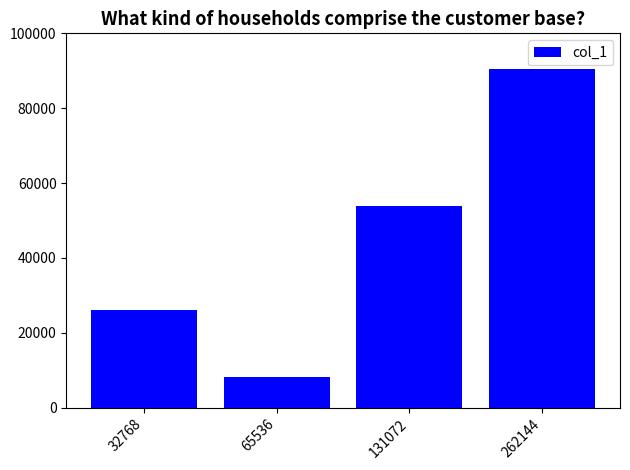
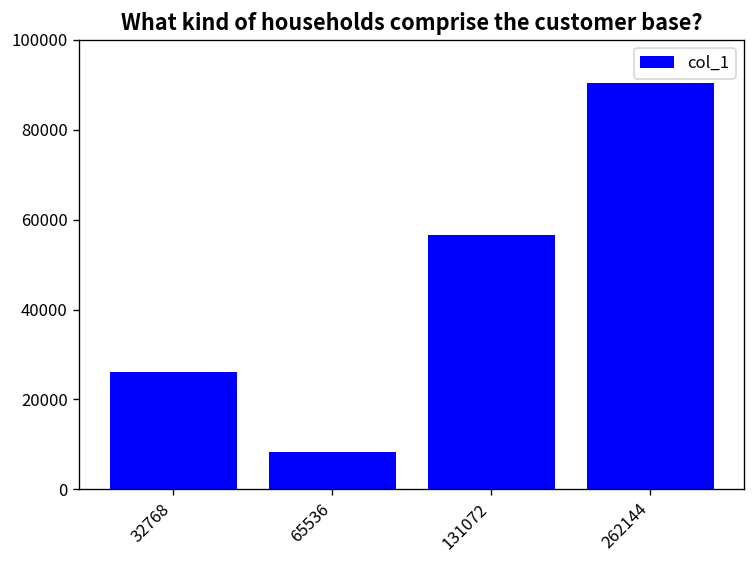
  {
    "32768": 26000,
    "65536": 8000,
-   "131072": 54000,
+   "131072": 57000,
    "262144": 91000
  }
